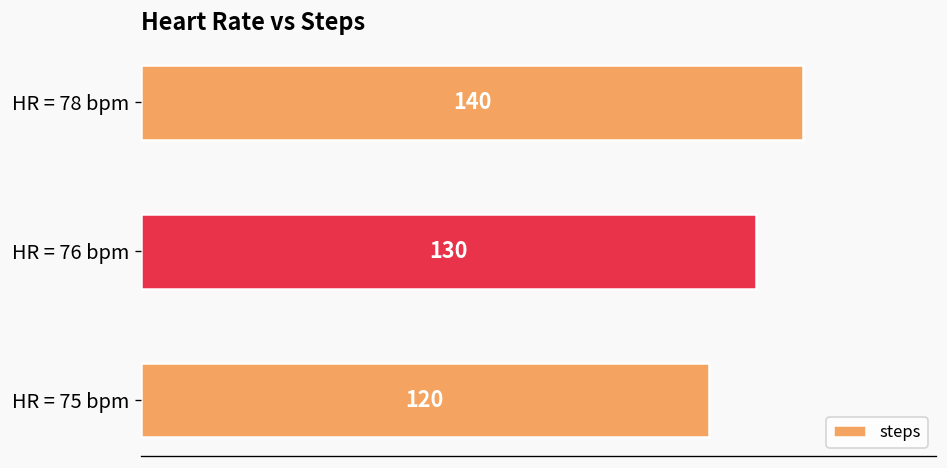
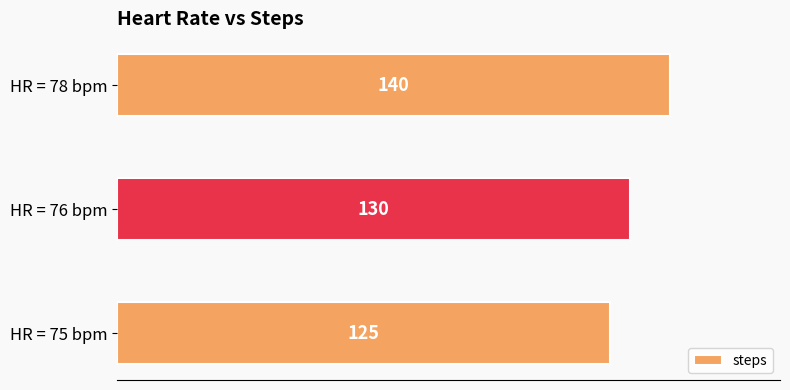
  {
    "HR = 78 bpm": 140,
    "HR = 76 bpm": 130,
-   "HR = 75 bpm": 120
+   "HR = 75 bpm": 125
  }
